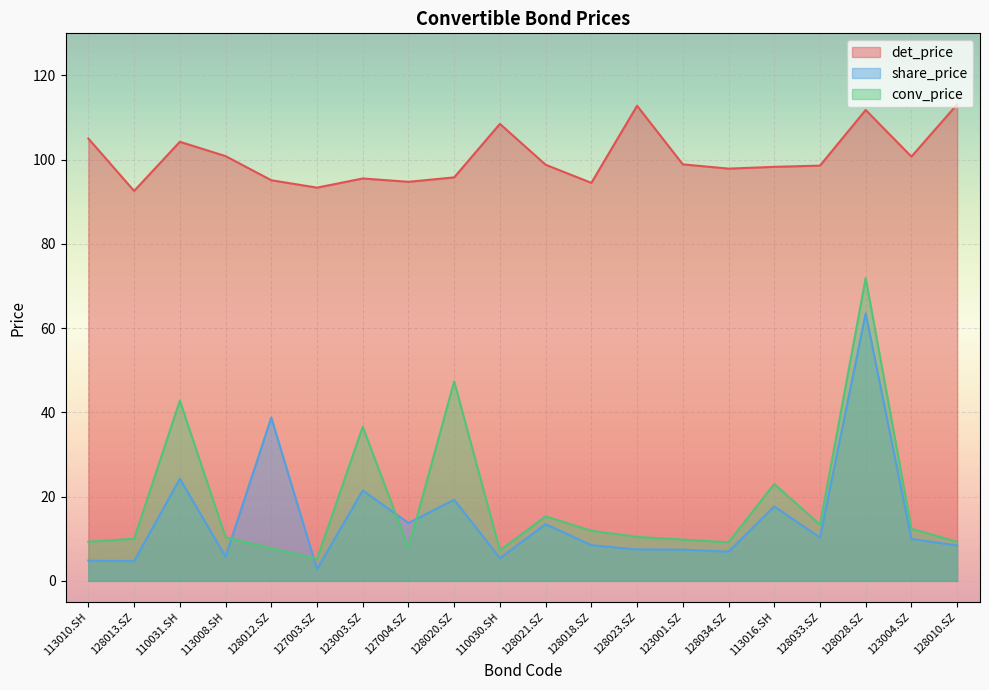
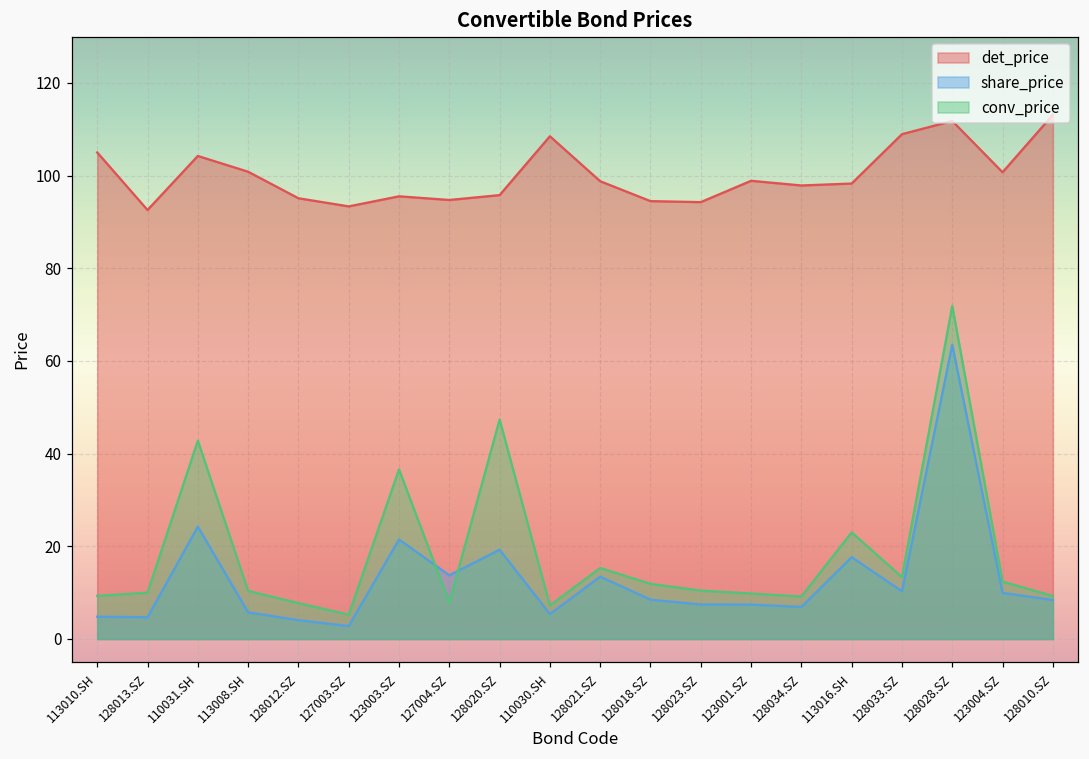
  {
    "det_price": {
      "113010.SH": 105,
      "128013.SZ": 93,
      "110031.SH": 104,
      "113008.SH": 101,
      "128012.SZ": 95,
      "127003.SZ": 93,
      "123003.SZ": 96,
      "127004.SZ": 95,
      "128020.SZ": 96,
      "110030.SH": 109,
      "128021.SZ": 99,
      "128018.SZ": 95,
-     "128023.SZ": 113,
+     "128023.SZ": 94,
      "123001.SZ": 99,
      "128034.SZ": 98,
      "113016.SH": 98,
-     "128033.SZ": 99,
+     "128033.SZ": 109,
      "128028.SZ": 112,
      "123004.SZ": 101
    },
    "share_price": {
      "113010.SH": 5,
      "128013.SZ": 5,
      "110031.SH": 24,
      "113008.SH": 6,
-     "128012.SZ": 39,
+     "128012.SZ": 4,
      "127003.SZ": 3,
      "123003.SZ": 21,
      "127004.SZ": 14,
      "128020.SZ": 19,
      "110030.SH": 5,
      "128021.SZ": 13,
      "128018.SZ": 8,
      "128023.SZ": 7,
      "123001.SZ": 7,
      "128034.SZ": 7,
      "113016.SH": 18,
      "128033.SZ": 10,
      "128028.SZ": 64,
      "123004.SZ": 10,
      "128010.SZ": 8
    },
    "conv_price": {
      "113010.SH": 9,
      "128013.SZ": 10,
      "110031.SH": 43,
      "113008.SH": 10,
      "128012.SZ": 8,
      "127003.SZ": 5,
      "123003.SZ": 37,
      "127004.SZ": 8,
      "128020.SZ": 47,
      "110030.SH": 7,
      "128021.SZ": 15,
      "128018.SZ": 12,
      "128023.SZ": 10,
      "123001.SZ": 10,
      "128034.SZ": 9,
      "113016.SH": 23,
      "128033.SZ": 13,
      "128028.SZ": 72,
      "123004.SZ": 12,
      "128010.SZ": 9
    }
  }
